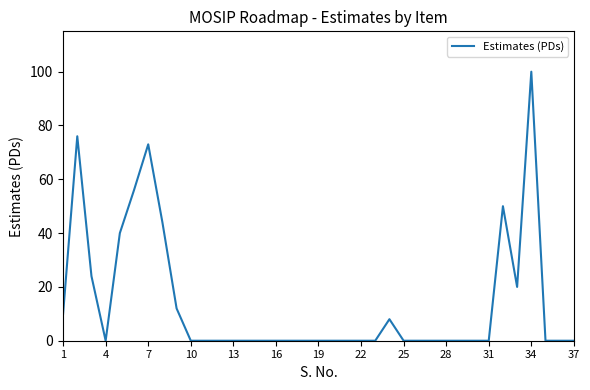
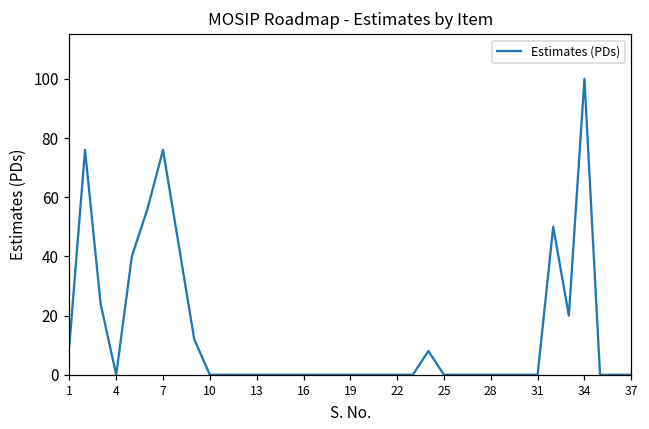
  {
    "1": 10,
    "4": 0,
-   "7": 73,
+   "7": 76,
    "10": 0,
    "13": 0,
    "16": 0,
    "19": 0,
    "22": 0,
    "25": 0,
    "28": 0,
    "31": 0,
    "34": 100,
    "37": 0
  }
